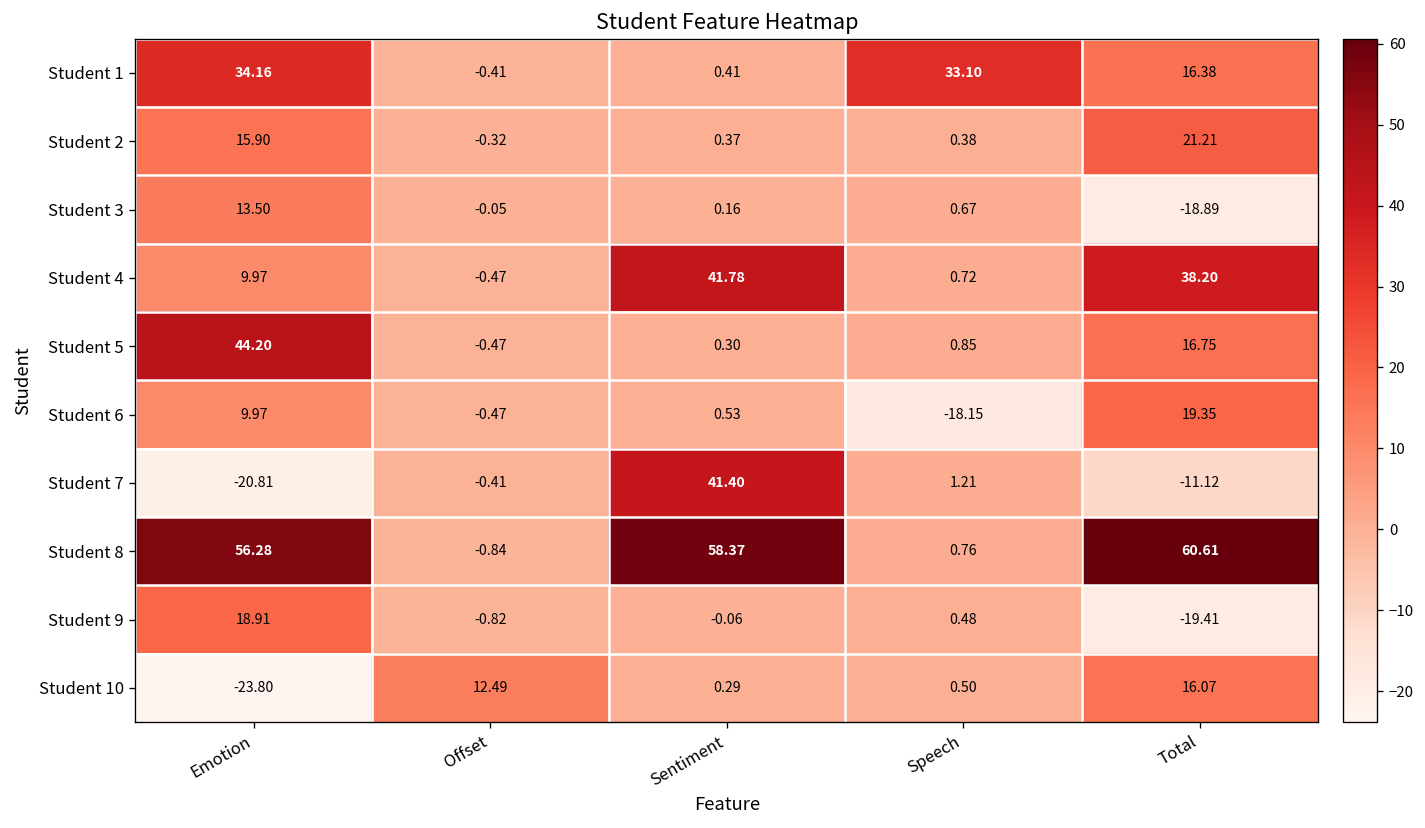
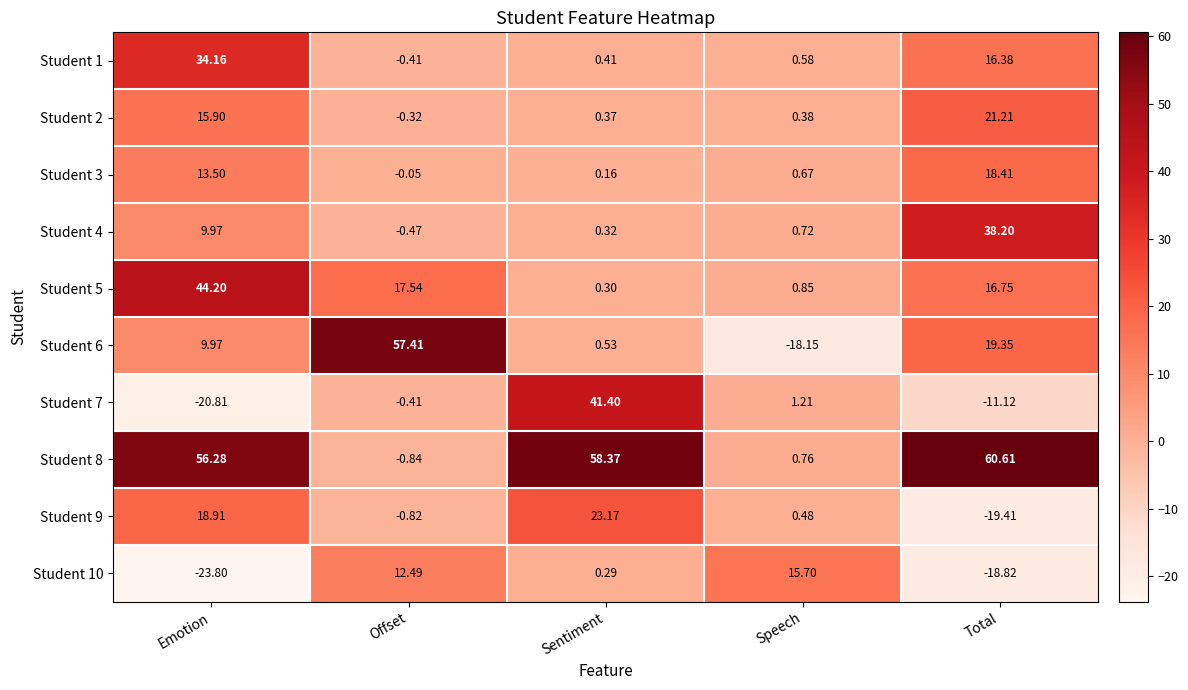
  {
    "Student 1": {
      "Emotion": 34.16,
      "Offset": -0.41,
      "Sentiment": 0.41,
-     "Speech": 33.10,
+     "Speech": 0.58,
      "Total": 16.38
    },
    "Student 2": {
      "Emotion": 15.90,
      "Offset": -0.32,
      "Sentiment": 0.37,
      "Speech": 0.38,
      "Total": 21.21
    },
    "Student 3": {
      "Emotion": 13.50,
      "Offset": -0.05,
      "Sentiment": 0.16,
      "Speech": 0.67,
-     "Total": -18.89
+     "Total": 18.41
    },
    "Student 4": {
      "Emotion": 9.97,
      "Offset": -0.47,
-     "Sentiment": 41.78,
+     "Sentiment": 0.32,
      "Speech": 0.72,
      "Total": 38.20
    },
    "Student 5": {
      "Emotion": 44.20,
-     "Offset": -0.47,
+     "Offset": 17.54,
      "Sentiment": 0.30,
      "Speech": 0.85,
      "Total": 16.75
    },
    "Student 6": {
      "Emotion": 9.97,
-     "Offset": -0.47,
+     "Offset": 57.41,
      "Sentiment": 0.53,
      "Speech": -18.15,
      "Total": 19.35
    },
    "Student 7": {
      "Emotion": -20.81,
      "Offset": -0.41,
      "Sentiment": 41.40,
      "Speech": 1.21,
      "Total": -11.12
    },
    "Student 8": {
      "Emotion": 56.28,
      "Offset": -0.84,
      "Sentiment": 58.37,
      "Speech": 0.76,
      "Total": 60.61
    },
    "Student 9": {
      "Emotion": 18.91,
      "Offset": -0.82,
-     "Sentiment": -0.06,
+     "Sentiment": 23.17,
      "Speech": 0.48,
      "Total": -19.41
    },
    "Student 10": {
      "Emotion": -23.80,
      "Offset": 12.49,
      "Sentiment": 0.29,
-     "Speech": 0.50,
-     "Total": 16.07
+     "Speech": 15.70,
+     "Total": -18.82
    }
  }
